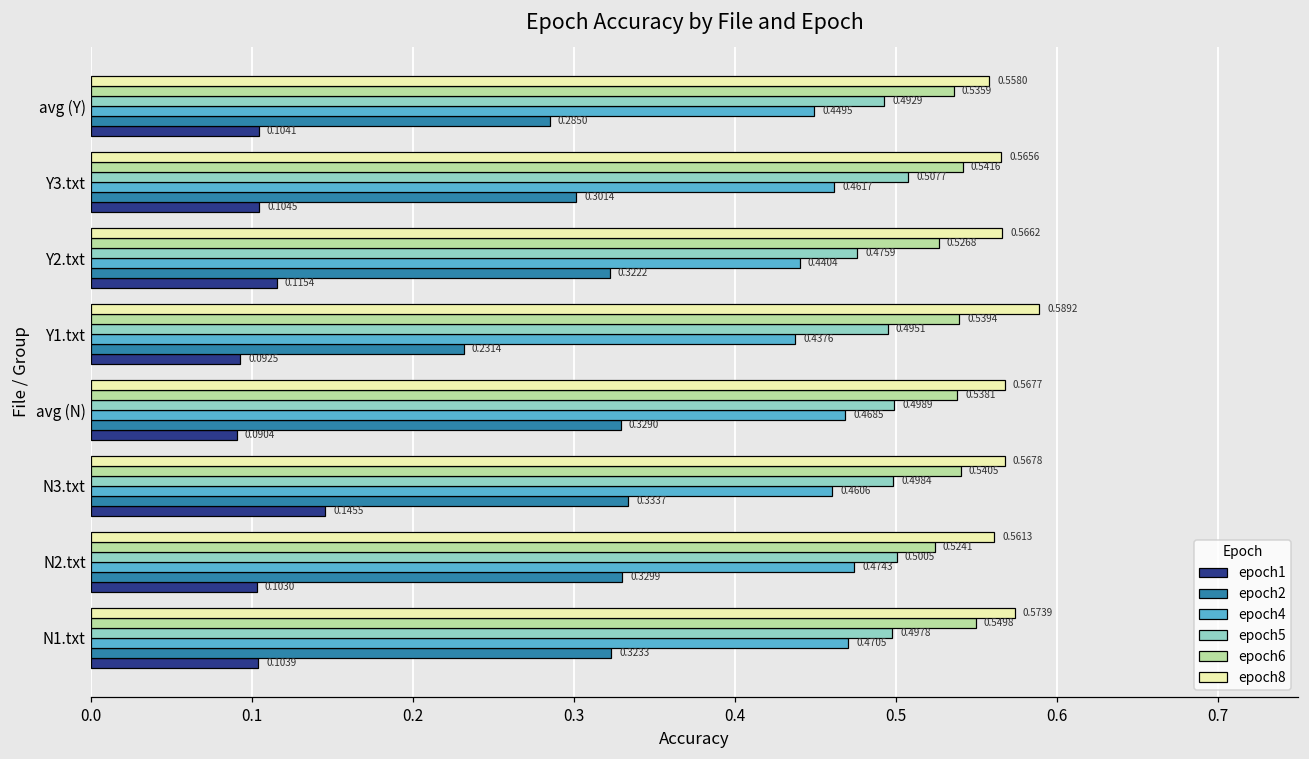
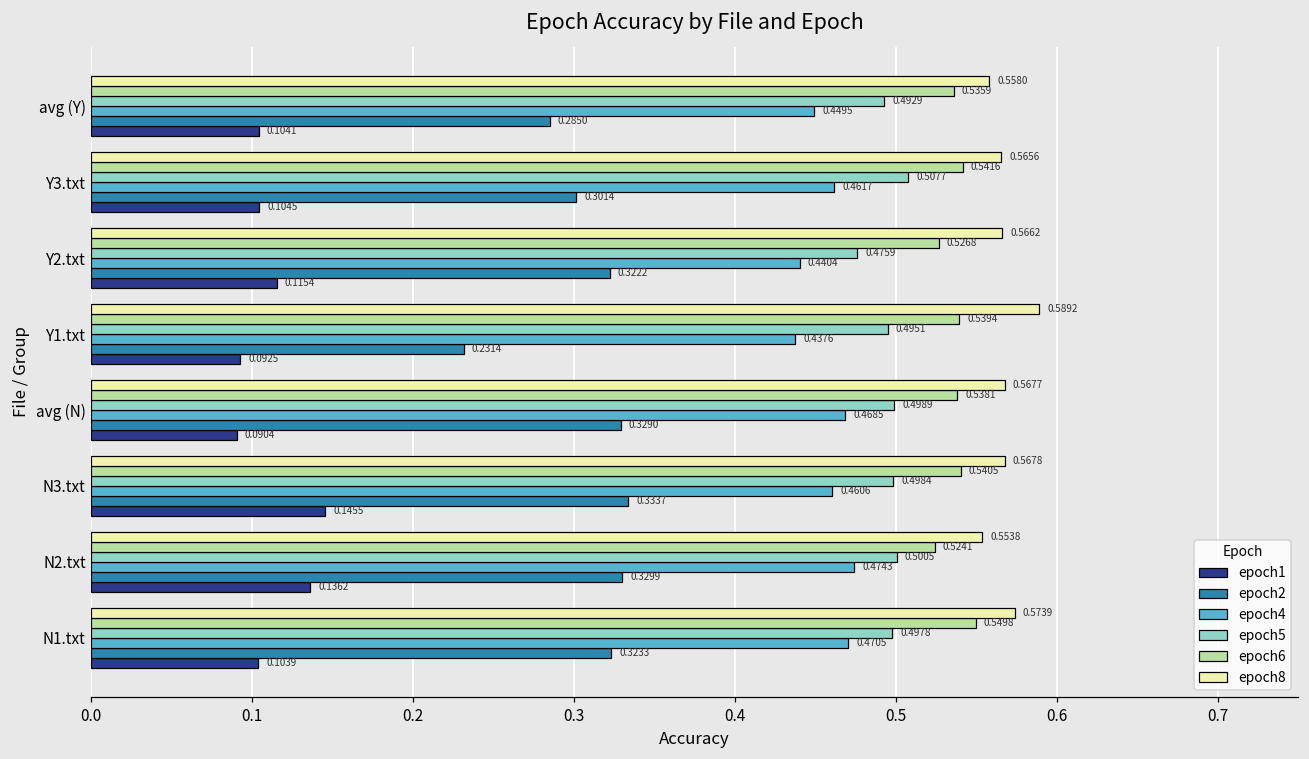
  {
    "epoch1": {
      "avg (Y)": 0.1041,
      "Y3.txt": 0.1045,
      "Y2.txt": 0.1154,
      "Y1.txt": 0.0925,
      "avg (N)": 0.0904,
      "N3.txt": 0.1455,
-     "N2.txt": 0.1030,
+     "N2.txt": 0.1362,
      "N1.txt": 0.1039
    },
    "epoch2": {
      "avg (Y)": 0.2850,
      "Y3.txt": 0.3014,
      "Y2.txt": 0.3222,
      "Y1.txt": 0.2314,
      "avg (N)": 0.3290,
      "N3.txt": 0.3337,
      "N2.txt": 0.3299,
      "N1.txt": 0.3233
    },
    "epoch4": {
      "avg (Y)": 0.4495,
      "Y3.txt": 0.4617,
      "Y2.txt": 0.4404,
      "Y1.txt": 0.4376,
      "avg (N)": 0.4685,
      "N3.txt": 0.4606,
      "N2.txt": 0.4743,
      "N1.txt": 0.4705
    },
    "epoch8": {
      "avg (Y)": 0.5580,
      "Y3.txt": 0.5656,
      "Y2.txt": 0.5662,
      "Y1.txt": 0.5892,
      "avg (N)": 0.5677,
      "N3.txt": 0.5678,
-     "N2.txt": 0.5613,
+     "N2.txt": 0.5538,
      "N1.txt": 0.5739
    }
  }
